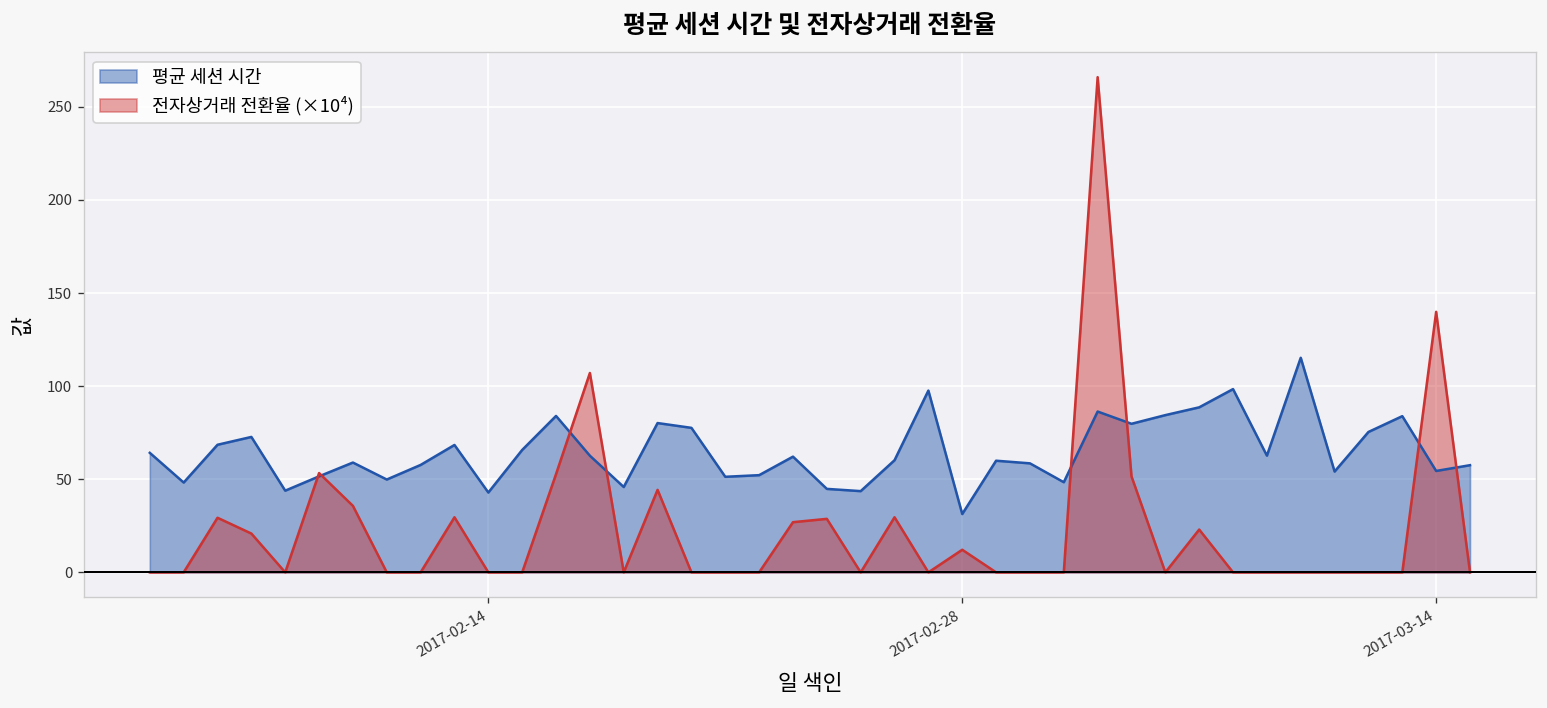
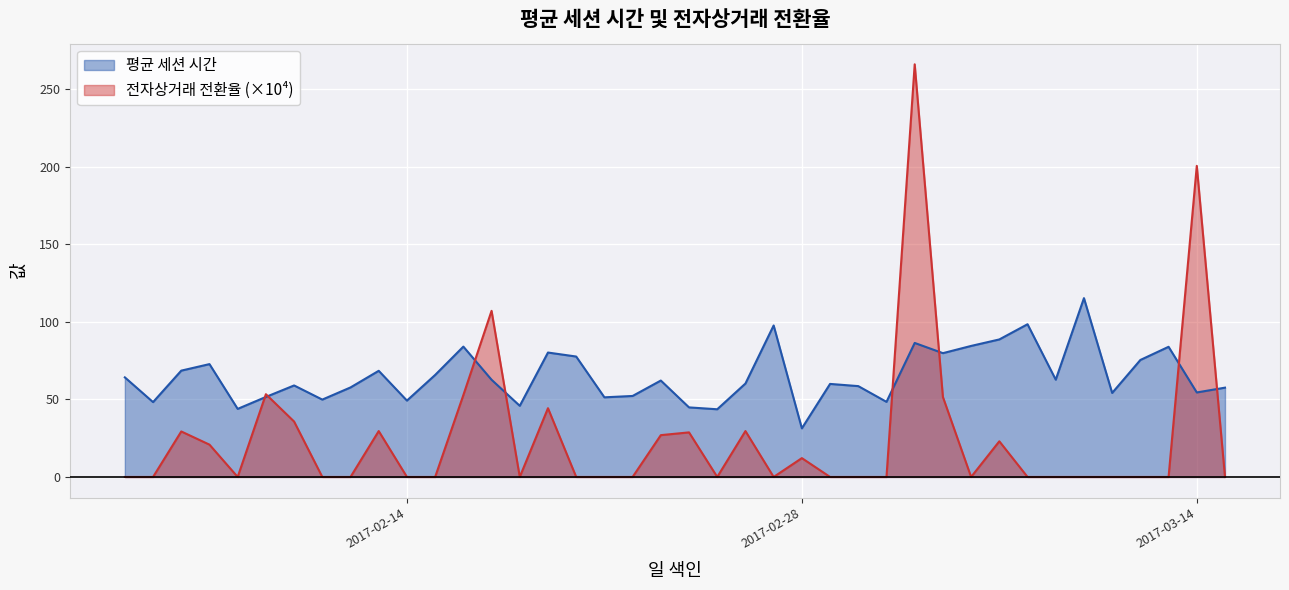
  {
    "평균 세션 시간": {
-     "2017-02-14": 43,
+     "2017-02-14": 49,
      "2017-02-28": 31,
      "2017-03-14": 54
    },
    "전자상거래 전환율 (×10⁴)": {
      "2017-02-14": 0,
      "2017-02-28": 12,
-     "2017-03-14": 140
+     "2017-03-14": 201
    }
  }
